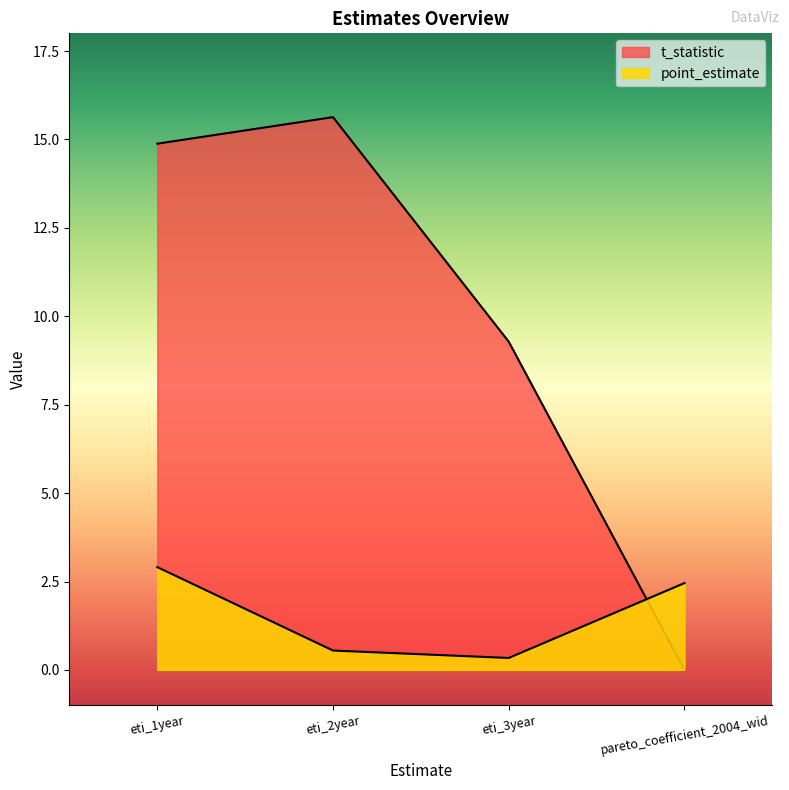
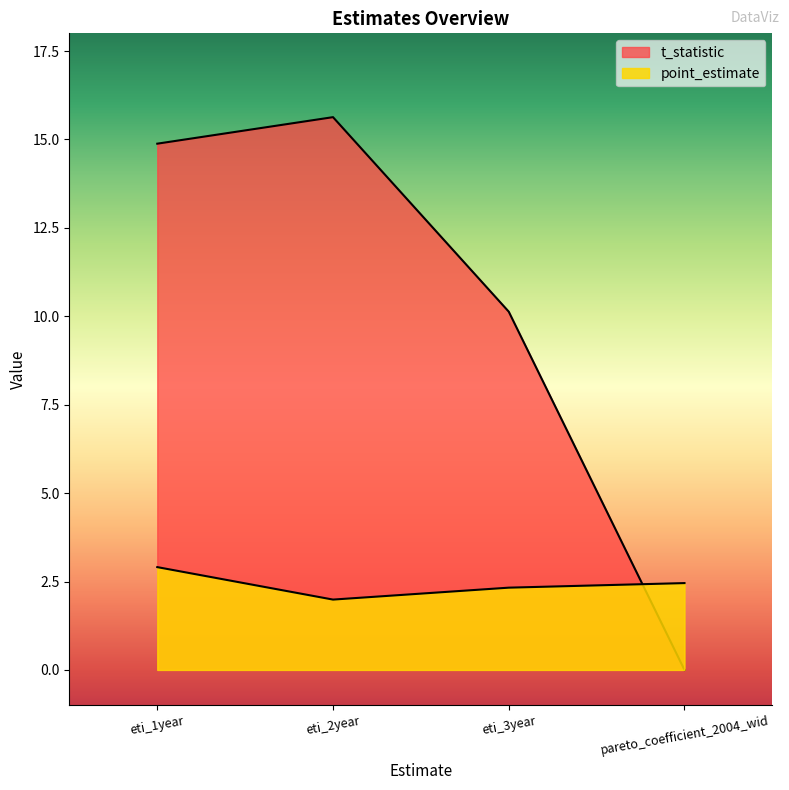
  {
    "t_statistic": {
      "eti_1year": 14.9,
      "eti_2year": 15.6,
-     "eti_3year": 9.3,
+     "eti_3year": 10.1,
      "pareto_coefficient_2004_wid": 0.0
    },
    "point_estimate": {
      "eti_1year": 2.9,
-     "eti_2year": 0.5,
-     "eti_3year": 0.3,
+     "eti_2year": 2.0,
+     "eti_3year": 2.3,
      "pareto_coefficient_2004_wid": 2.5
    }
  }
